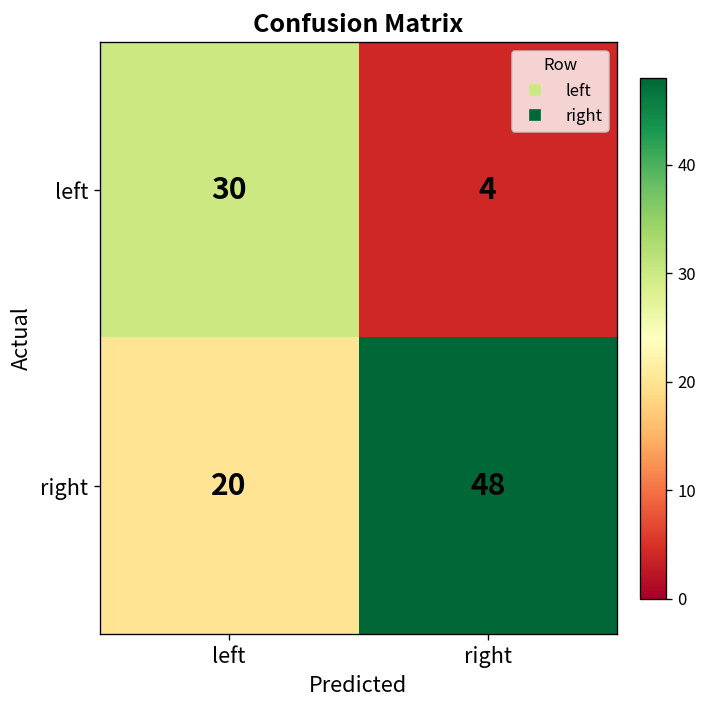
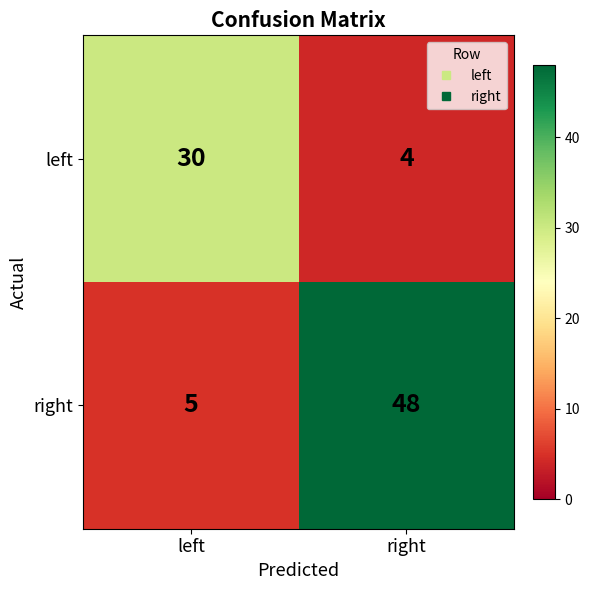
  {
    "left": {
      "left": 30,
      "right": 4
    },
    "right": {
-     "left": 20,
+     "left": 5,
      "right": 48
    }
  }
